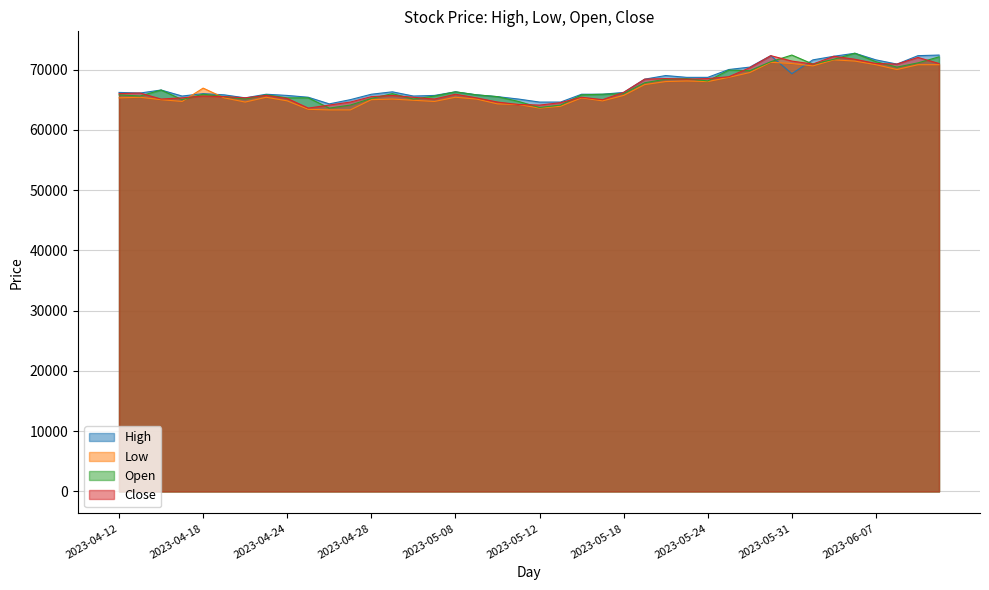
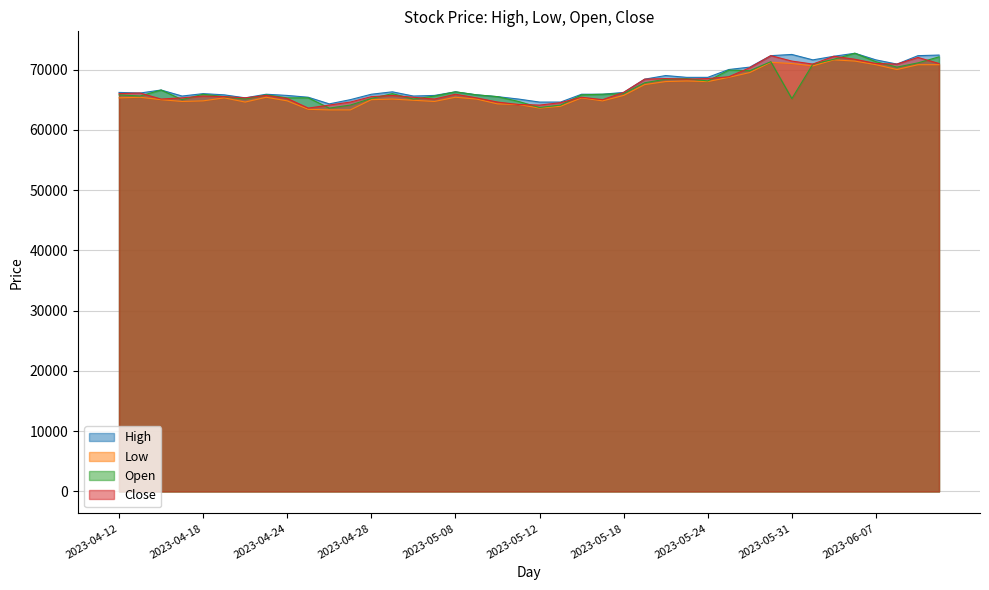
  {
    "High": {
      "2023-05-12": 65000,
-     "2023-05-31": 69000
+     "2023-05-31": 73000
    },
    "Low": {
      "2023-04-12": 65000,
-     "2023-04-18": 67000,
+     "2023-04-18": 65000,
      "2023-05-08": 65000
    },
    "Open": {
-     "2023-05-31": 72000
+     "2023-05-31": 65000
    }
  }
